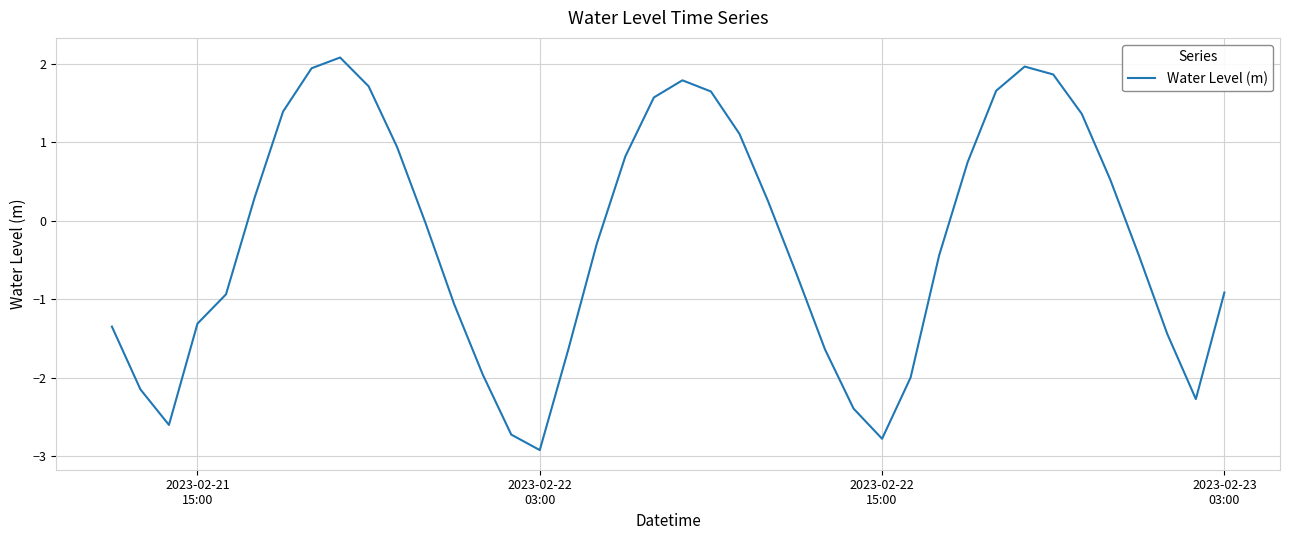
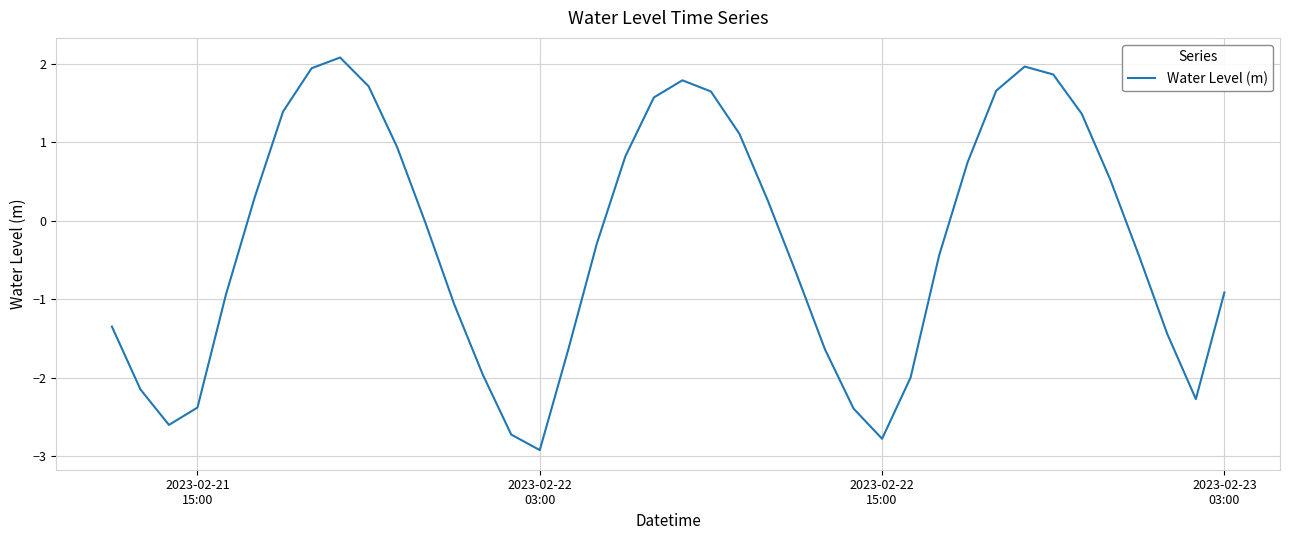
  {
-   "2023-02-21 15:00": -1.3,
+   "2023-02-21 15:00": -2.4,
    "2023-02-22 03:00": -2.9,
    "2023-02-22 15:00": -2.8,
    "2023-02-23 03:00": -0.9
  }
